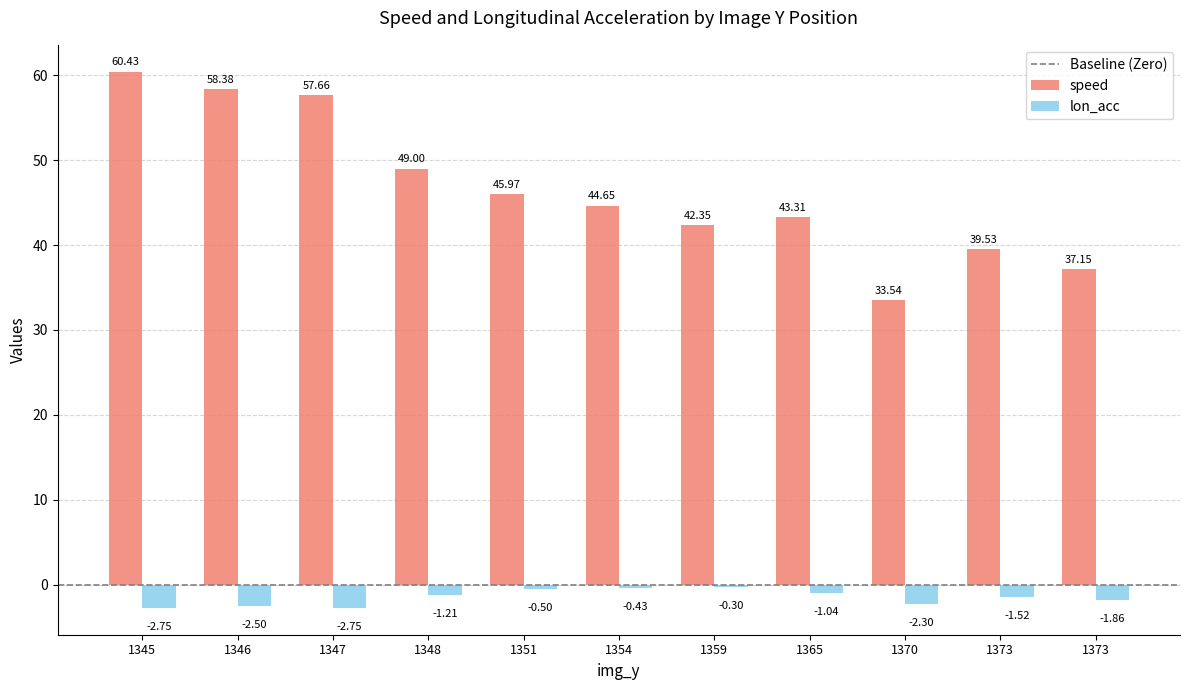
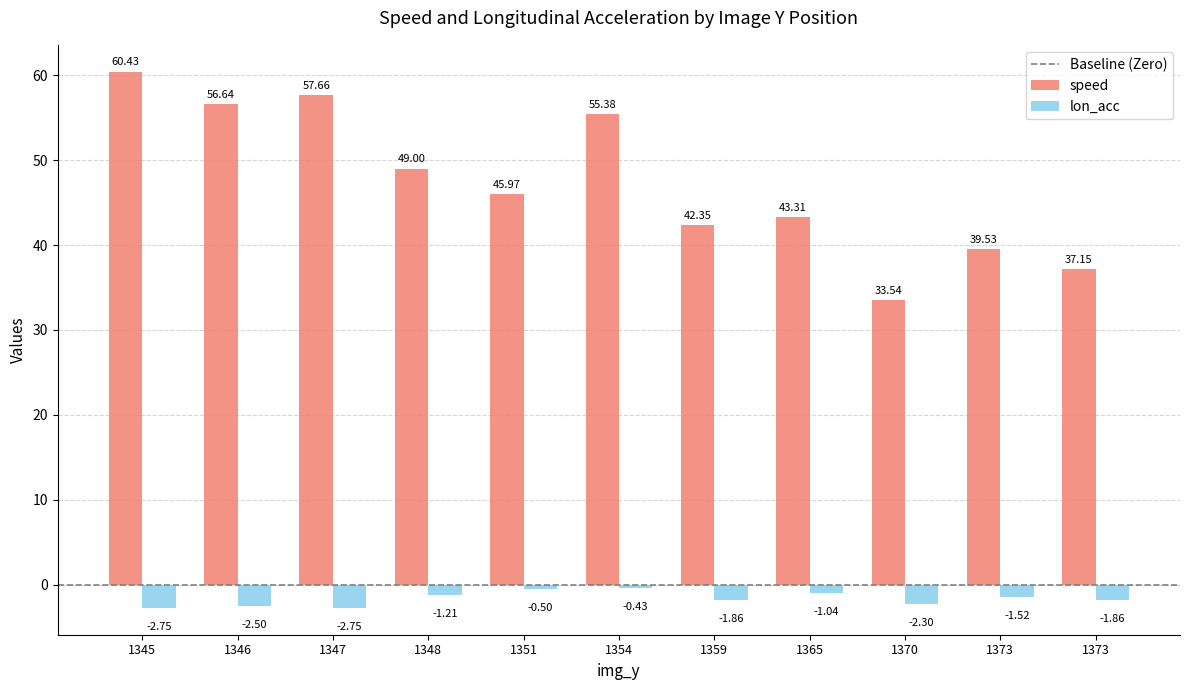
  {
    "speed": {
      "1345": 60.43,
-     "1346": 58.38,
+     "1346": 56.64,
      "1347": 57.66,
      "1348": 49.00,
      "1351": 45.97,
-     "1354": 44.65,
+     "1354": 55.38,
      "1359": 42.35,
      "1365": 43.31,
      "1370": 33.54
    },
    "lon_acc": {
      "1345": -2.75,
      "1346": -2.50,
      "1347": -2.75,
      "1348": -1.21,
      "1351": -0.50,
      "1354": -0.43,
-     "1359": -0.30,
+     "1359": -1.86,
      "1365": -1.04,
      "1370": -2.30
    }
  }
